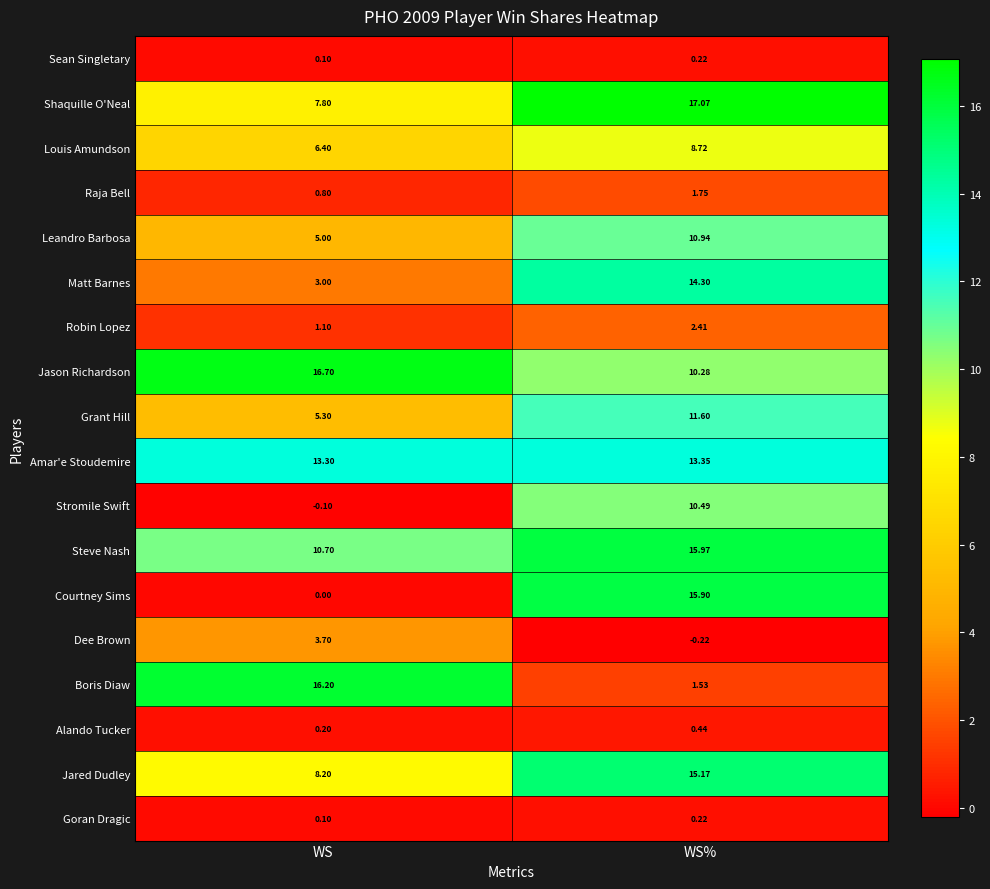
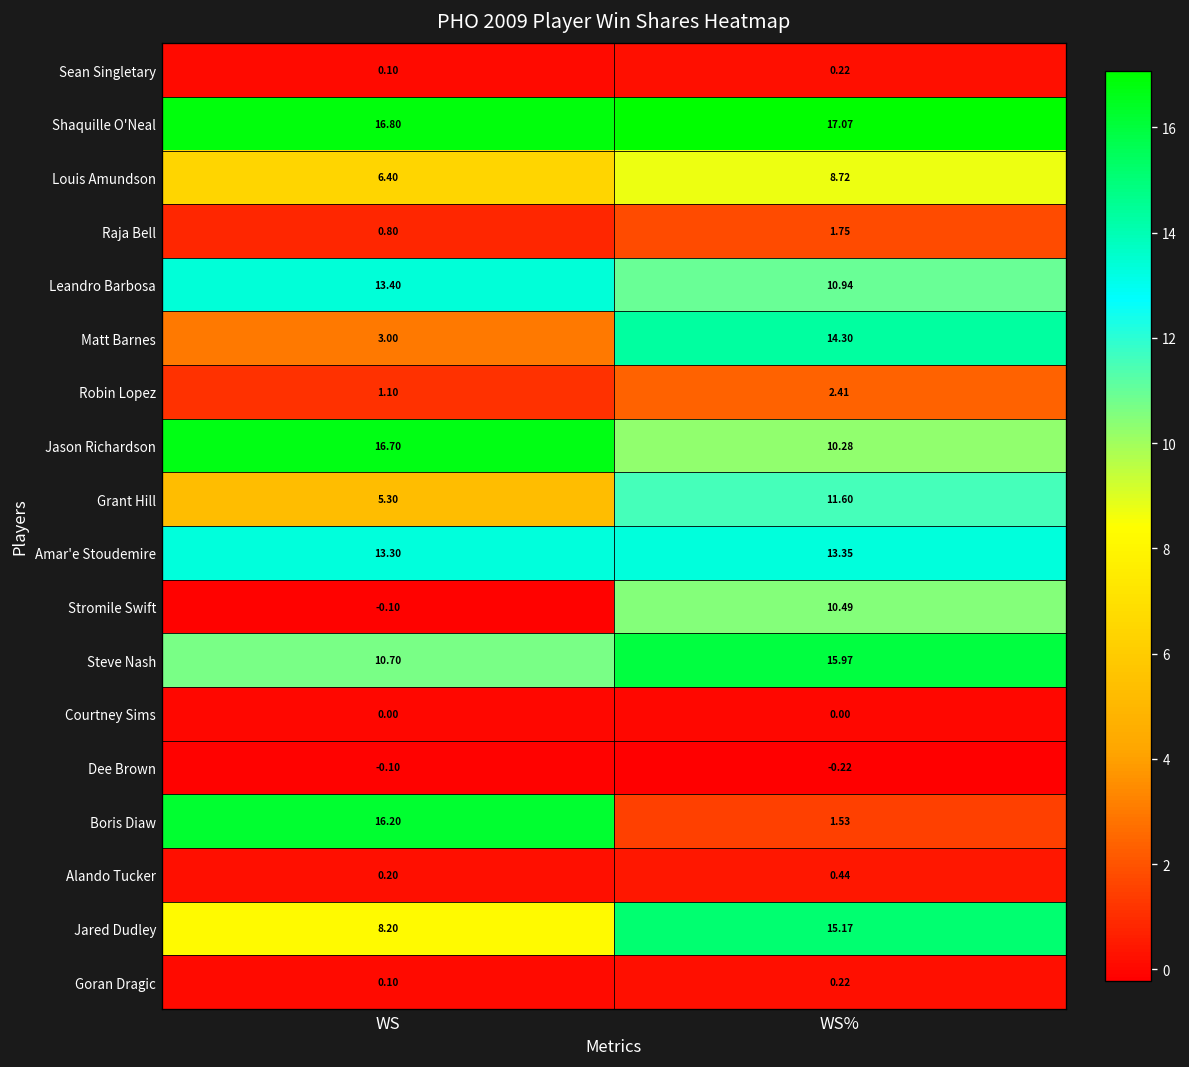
  {
    "Sean Singletary": {
      "WS": 0.10,
      "WS%": 0.22
    },
    "Shaquille O'Neal": {
-     "WS": 7.80,
+     "WS": 16.80,
      "WS%": 17.07
    },
    "Louis Amundson": {
      "WS": 6.40,
      "WS%": 8.72
    },
    "Raja Bell": {
      "WS": 0.80,
      "WS%": 1.75
    },
    "Leandro Barbosa": {
-     "WS": 5.00,
+     "WS": 13.40,
      "WS%": 10.94
    },
    "Matt Barnes": {
      "WS": 3.00,
      "WS%": 14.30
    },
    "Robin Lopez": {
      "WS": 1.10,
      "WS%": 2.41
    },
    "Jason Richardson": {
      "WS": 16.70,
      "WS%": 10.28
    },
    "Grant Hill": {
      "WS": 5.30,
      "WS%": 11.60
    },
    "Amar'e Stoudemire": {
      "WS": 13.30,
      "WS%": 13.35
    },
    "Stromile Swift": {
      "WS": -0.10,
      "WS%": 10.49
    },
    "Steve Nash": {
      "WS": 10.70,
      "WS%": 15.97
    },
    "Courtney Sims": {
      "WS": 0.00,
-     "WS%": 15.90
+     "WS%": 0.00
    },
    "Dee Brown": {
-     "WS": 3.70,
+     "WS": -0.10,
      "WS%": -0.22
    },
    "Boris Diaw": {
      "WS": 16.20,
      "WS%": 1.53
    },
    "Alando Tucker": {
      "WS": 0.20,
      "WS%": 0.44
    },
    "Jared Dudley": {
      "WS": 8.20,
      "WS%": 15.17
    },
    "Goran Dragic": {
      "WS": 0.10,
      "WS%": 0.22
    }
  }
